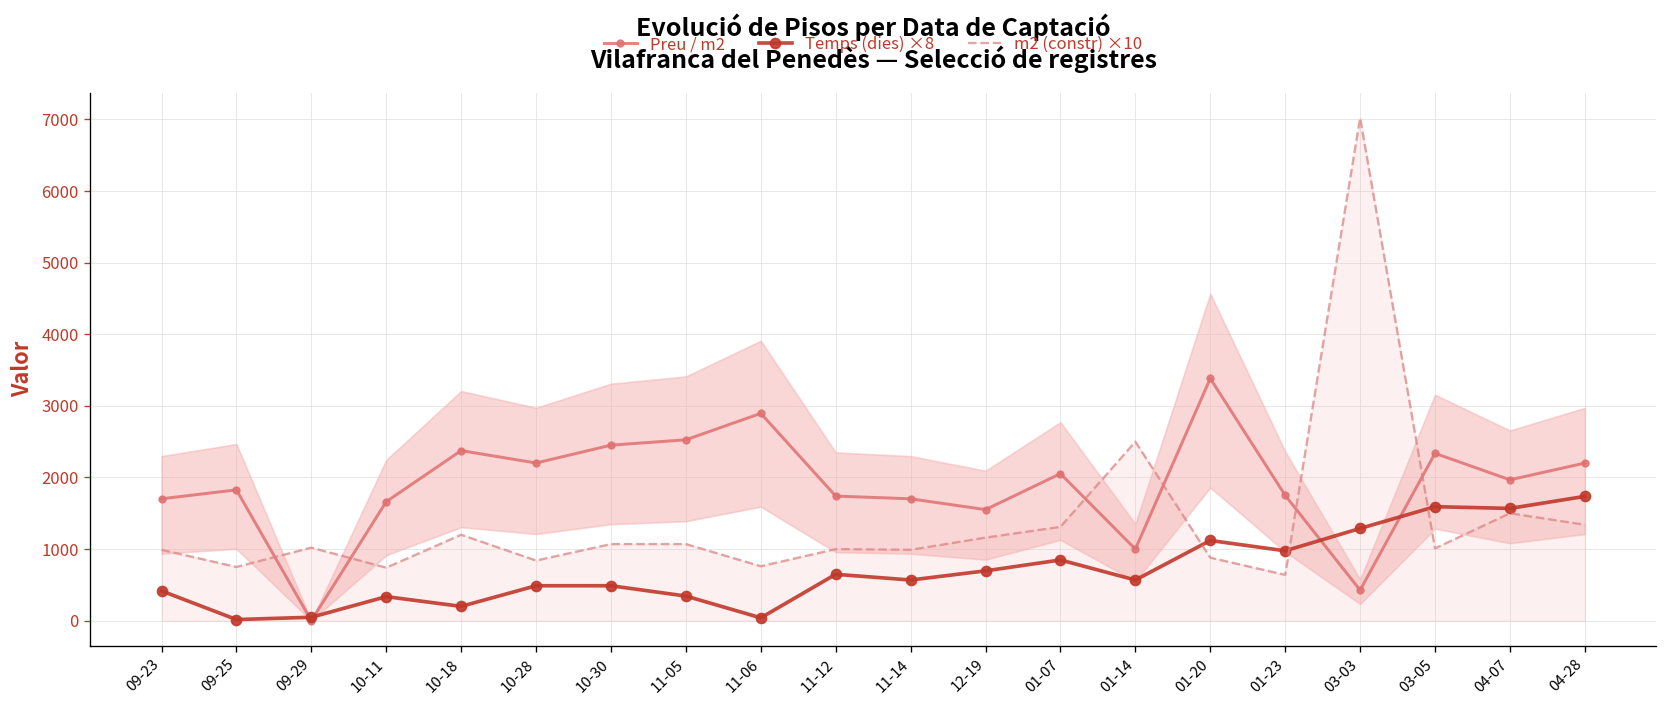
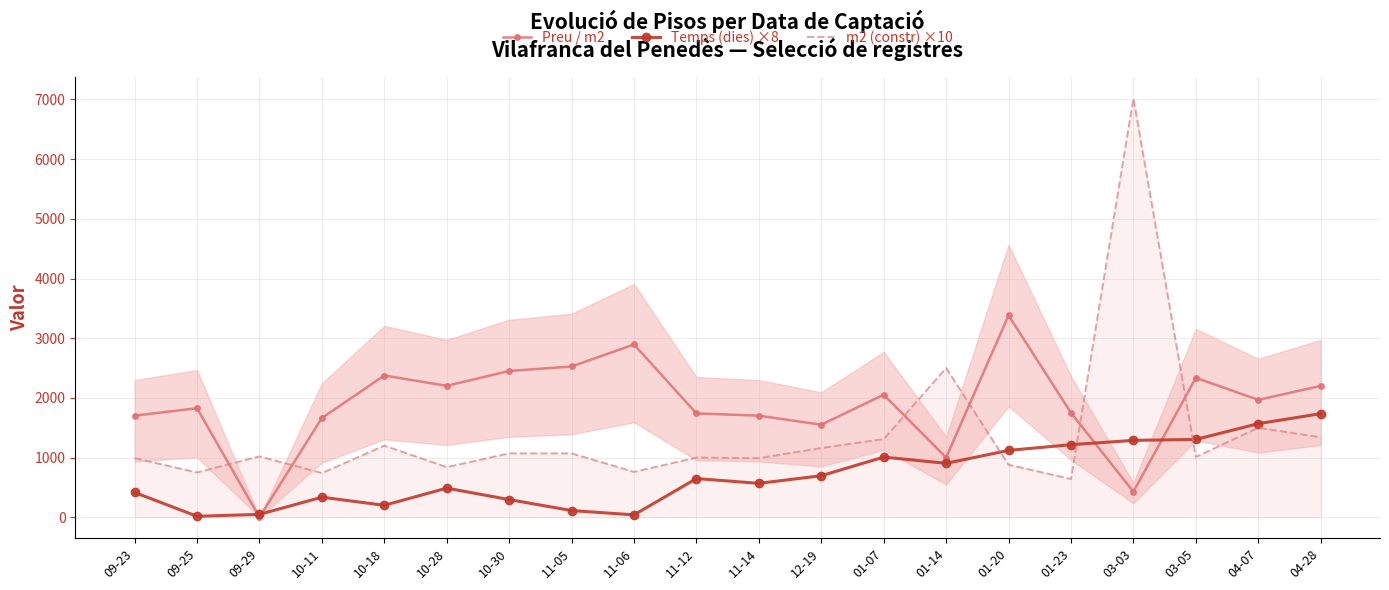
  {
    "Temps (dies) ×8": {
      "09-23": 400,
      "09-25": 0,
      "09-29": 0,
      "10-11": 300,
      "10-18": 200,
      "10-28": 500,
-     "10-30": 500,
-     "11-05": 300,
+     "10-30": 300,
+     "11-05": 100,
      "11-06": 0,
      "11-12": 600,
      "11-14": 600,
      "12-19": 700,
-     "01-07": 800,
-     "01-14": 600,
+     "01-07": 1000,
+     "01-14": 900,
      "01-20": 1100,
-     "01-23": 1000,
+     "01-23": 1200,
      "03-03": 1300,
-     "03-05": 1600,
+     "03-05": 1300,
      "04-07": 1600,
      "04-28": 1700
    }
  }
